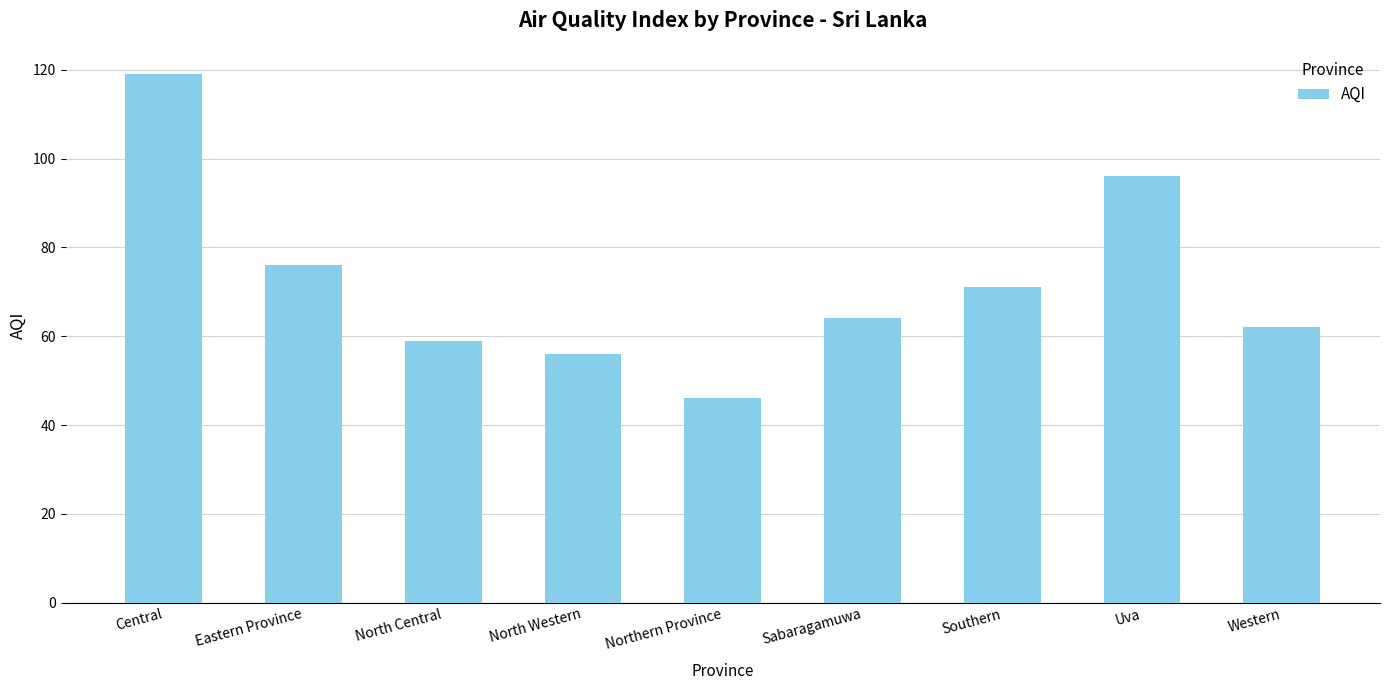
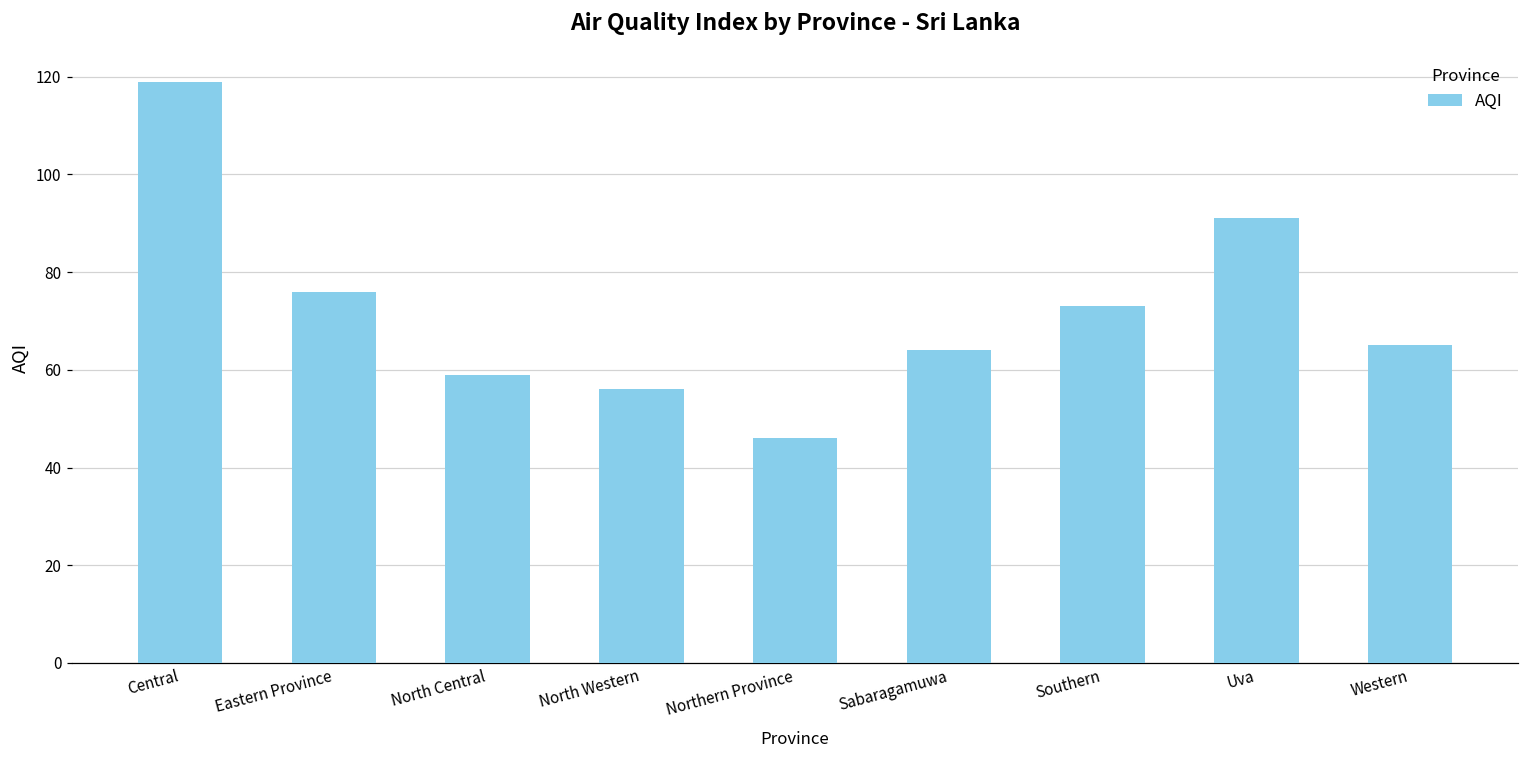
  {
    "Central": 119,
    "Eastern Province": 76,
    "North Central": 59,
    "North Western": 56,
    "Northern Province": 46,
    "Sabaragamuwa": 64,
-   "Southern": 71,
-   "Uva": 96,
-   "Western": 62
+   "Southern": 73,
+   "Uva": 91,
+   "Western": 65
  }
